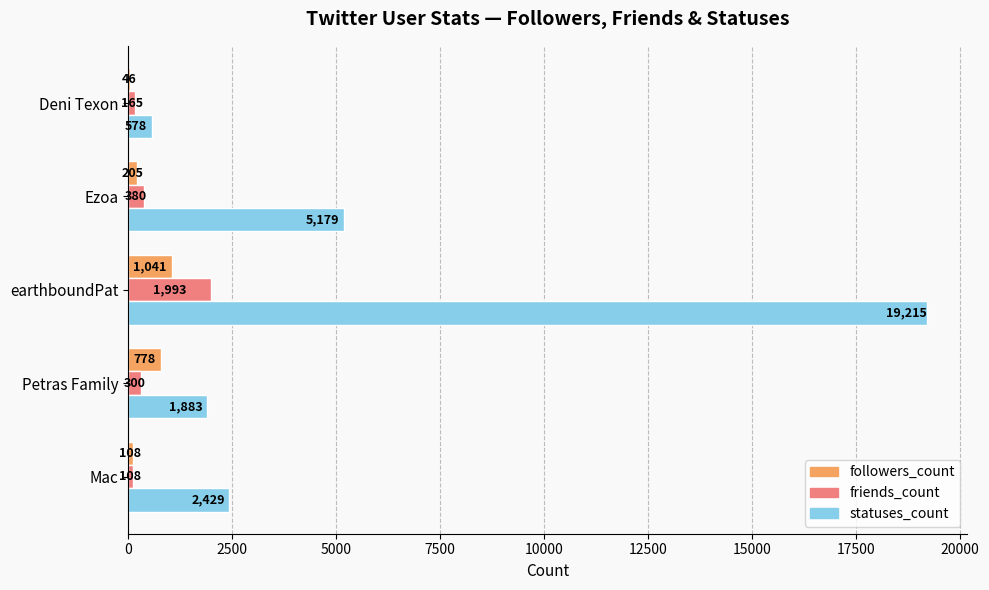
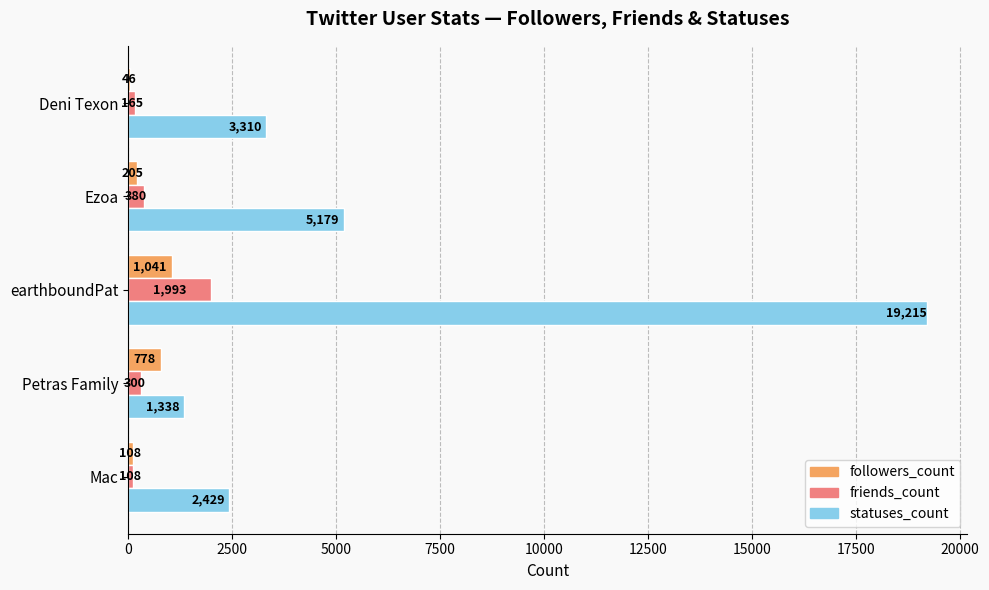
  {
    "statuses_count": {
-     "Deni Texon": "578",
+     "Deni Texon": "3,310",
      "Ezoa": "5,179",
      "earthboundPat": "19,215",
-     "Petras Family": "1,883",
+     "Petras Family": "1,338",
      "Mac": "2,429"
    }
  }
